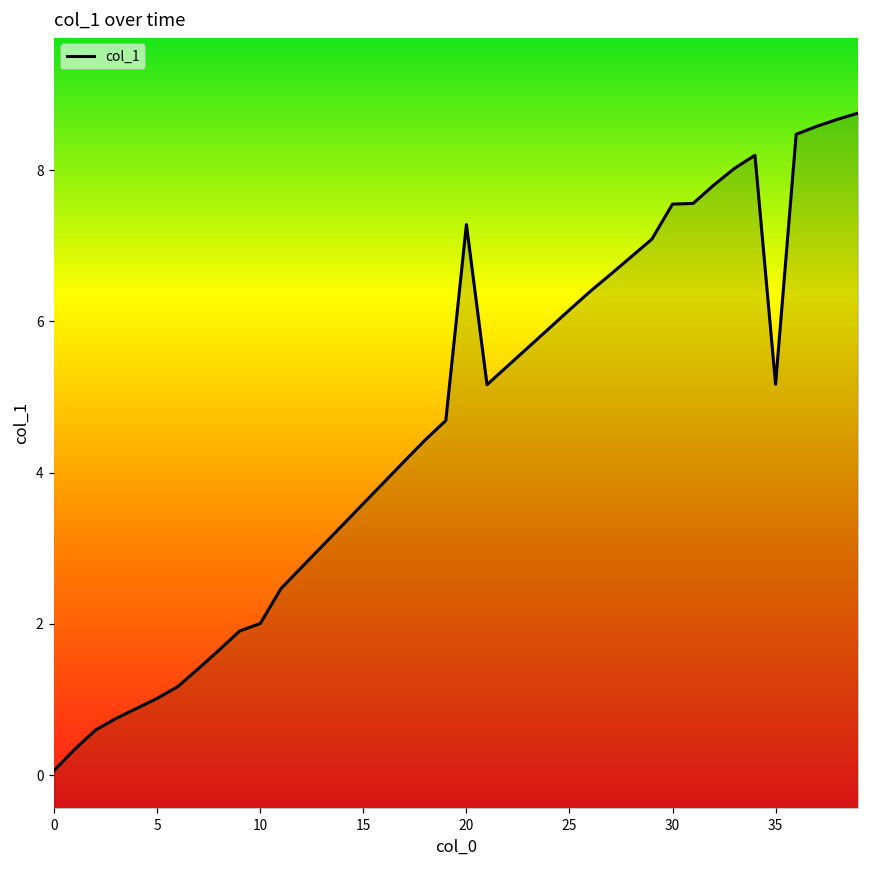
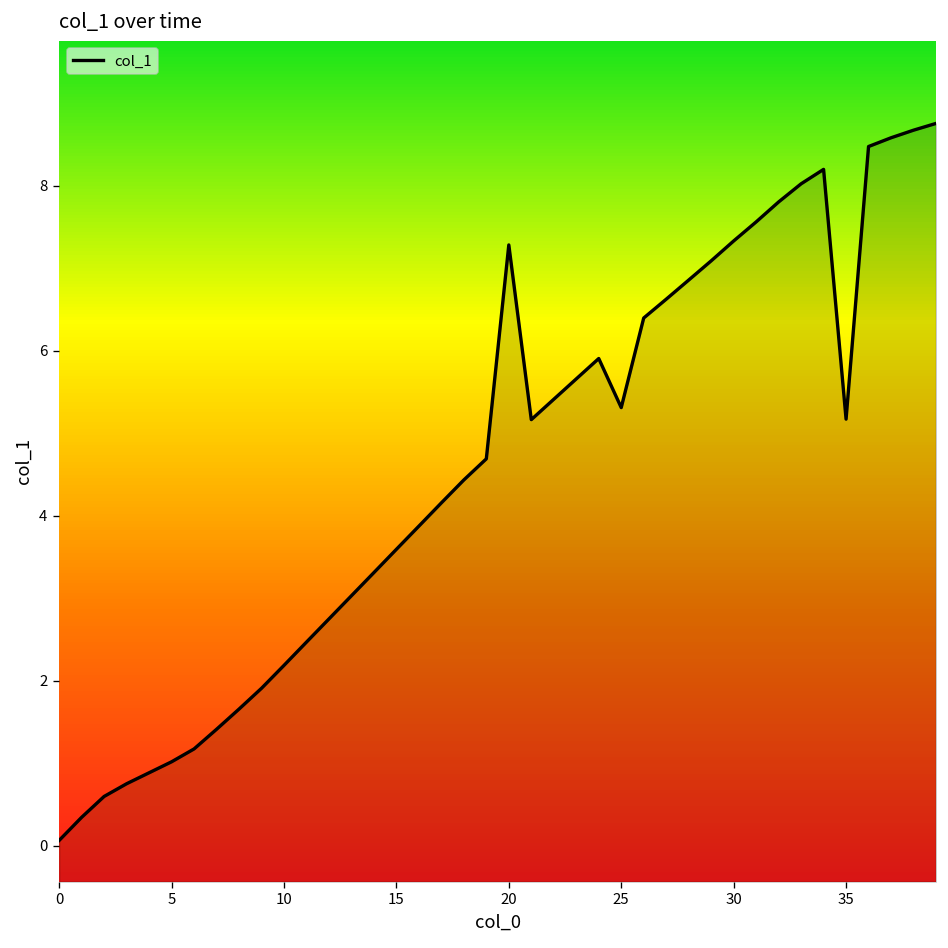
  {
    "0": 0.1,
    "5": 1.0,
-   "10": 2.0,
+   "10": 2.2,
    "15": 3.6,
    "20": 7.3,
-   "25": 6.2,
-   "30": 7.6,
+   "25": 5.3,
+   "30": 7.3,
    "35": 5.2
  }
